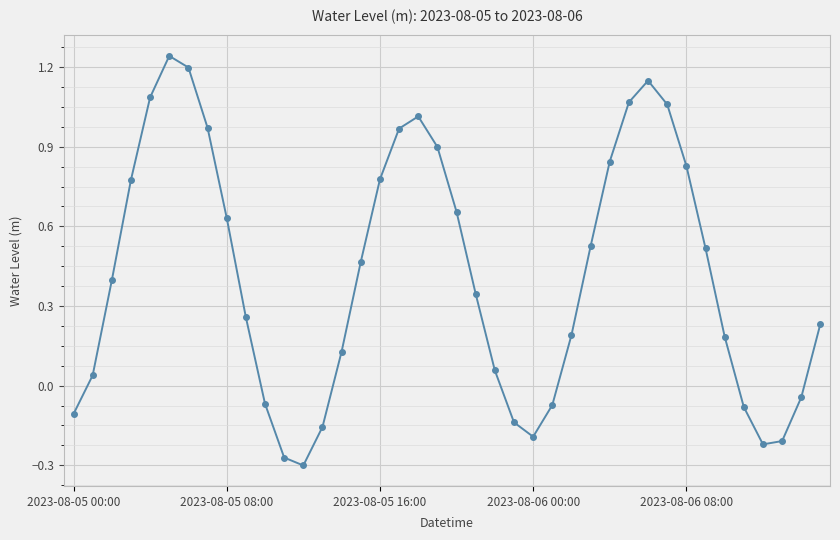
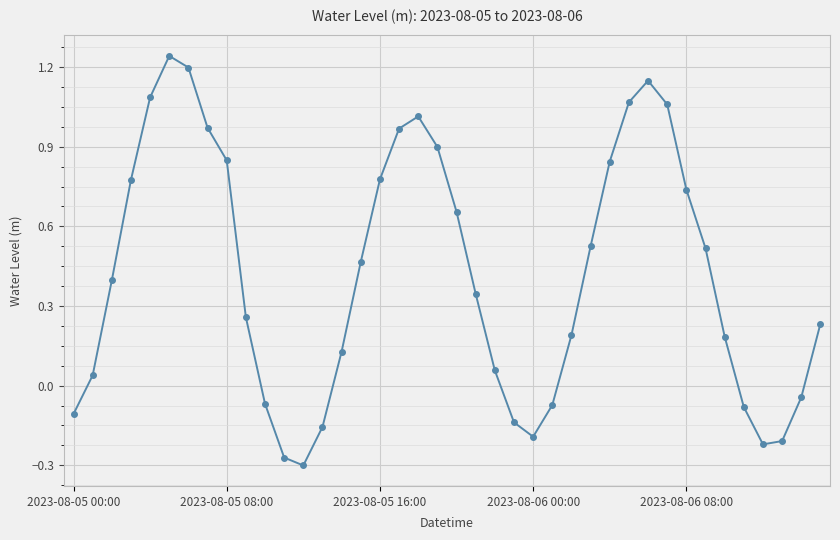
  {
    "2023-08-05 00:00": -0.11,
-   "2023-08-05 08:00": 0.63,
+   "2023-08-05 08:00": 0.85,
    "2023-08-05 16:00": 0.78,
    "2023-08-06 00:00": -0.19,
-   "2023-08-06 08:00": 0.83
+   "2023-08-06 08:00": 0.74
  }
